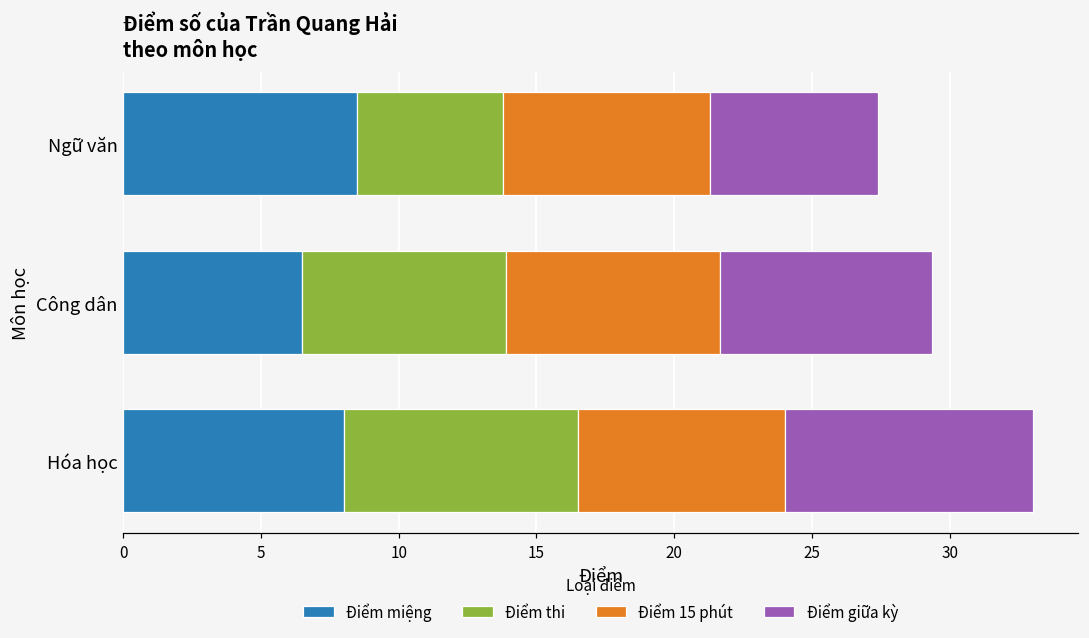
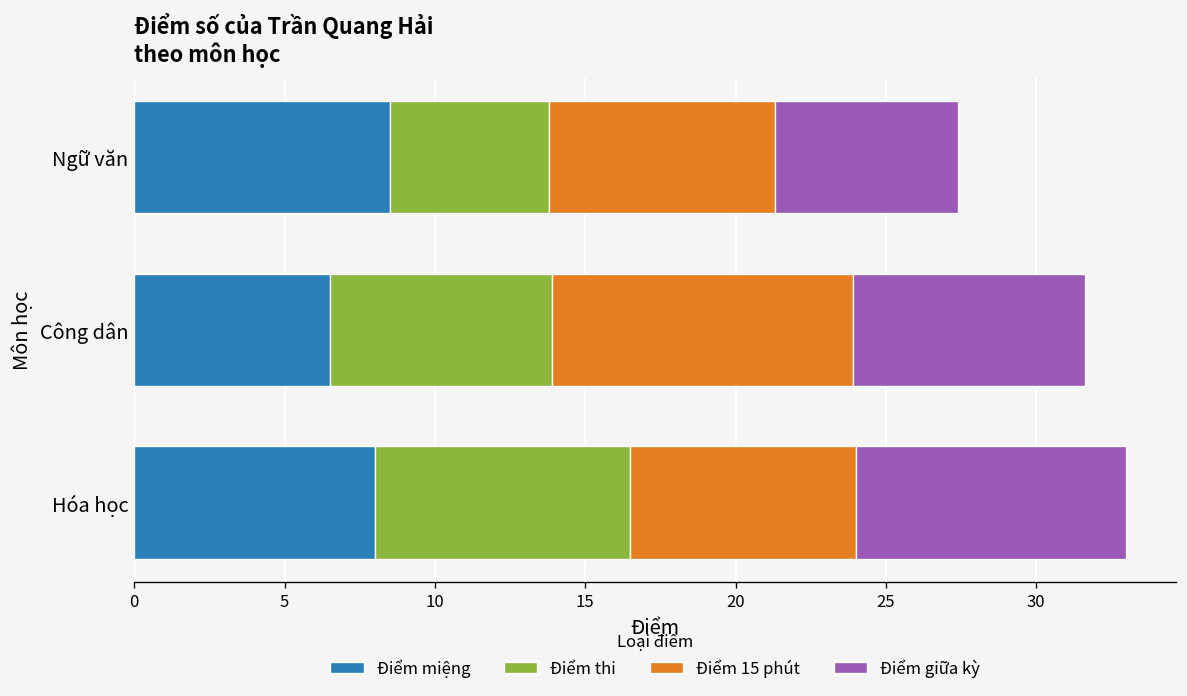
  {
    "Điểm miệng": {
      "Ngữ văn": 8.5,
      "Công dân": 6.5,
      "Hóa học": 8.0
    },
    "Điểm thi": {
      "Ngữ văn": 5.3,
      "Công dân": 7.4,
      "Hóa học": 8.5
    },
    "Điểm 15 phút": {
      "Ngữ văn": 7.5,
-     "Công dân": 7.8,
+     "Công dân": 10.0,
      "Hóa học": 7.5
    },
    "Điểm giữa kỳ": {
      "Ngữ văn": 6.1,
      "Công dân": 7.7,
      "Hóa học": 9.0
    }
  }
